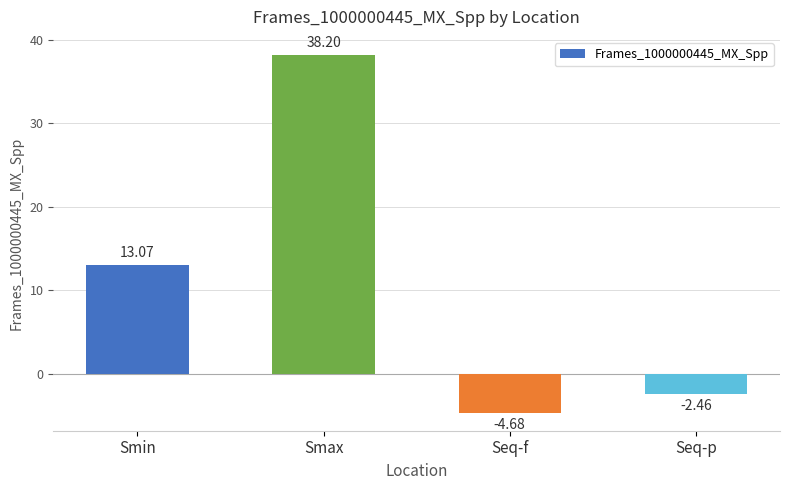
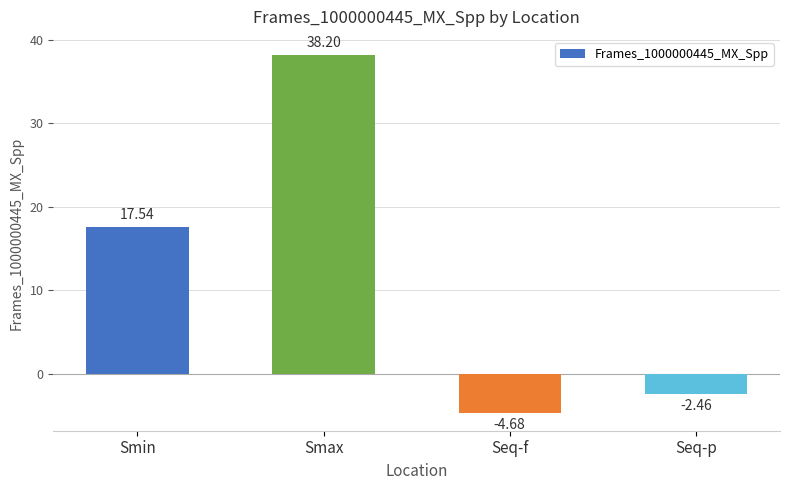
  {
-   "Smin": 13.07,
+   "Smin": 17.54,
    "Smax": 38.20,
    "Seq-f": -4.68,
    "Seq-p": -2.46
  }
